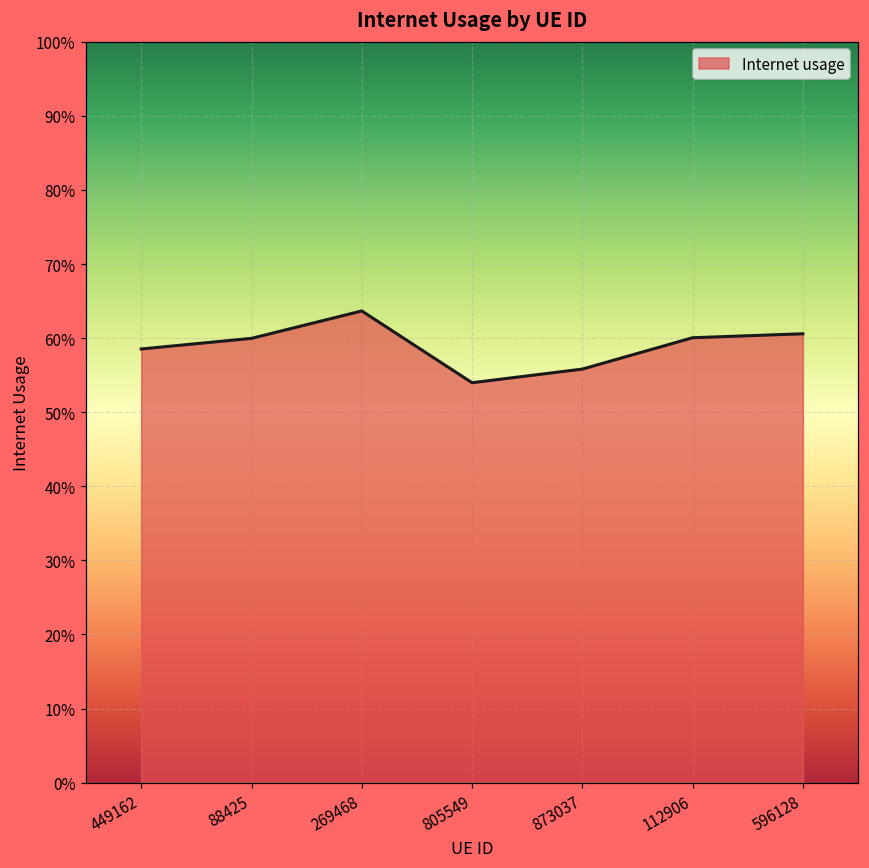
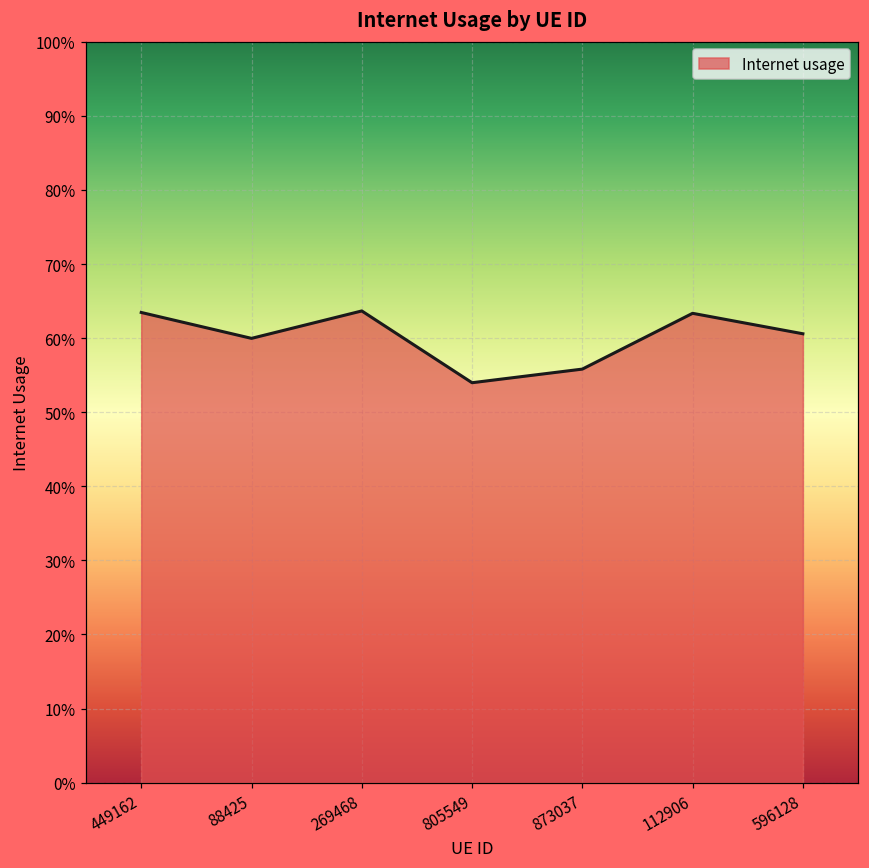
  {
-   "449162": "59%",
+   "449162": "63%",
    "88425": "60%",
    "269468": "64%",
    "805549": "54%",
    "873037": "56%",
-   "112906": "60%",
+   "112906": "63%",
    "596128": "61%"
  }
